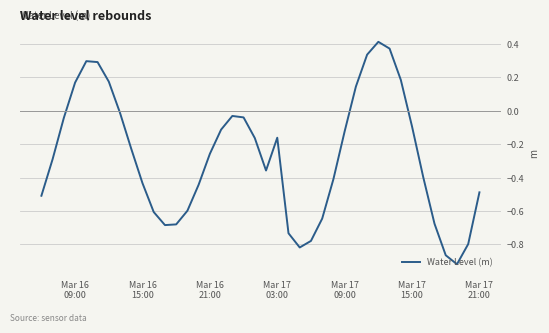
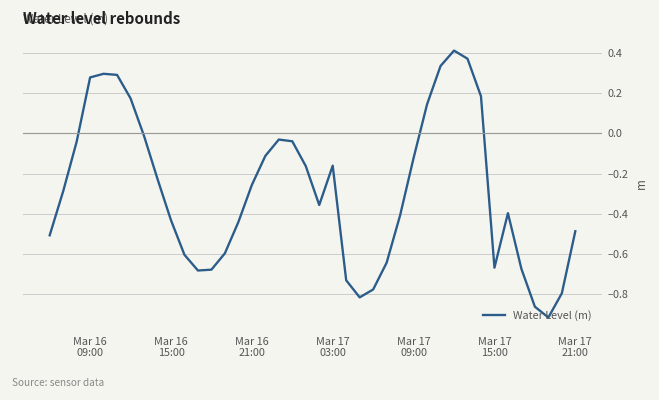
  {
-   "Mar 16 09:00": 0.17,
+   "Mar 16 09:00": 0.28,
    "Mar 16 15:00": -0.43,
    "Mar 16 21:00": -0.26,
    "Mar 17 03:00": -0.16,
    "Mar 17 09:00": -0.12,
-   "Mar 17 15:00": -0.09,
+   "Mar 17 15:00": -0.67,
    "Mar 17 21:00": -0.49
  }
